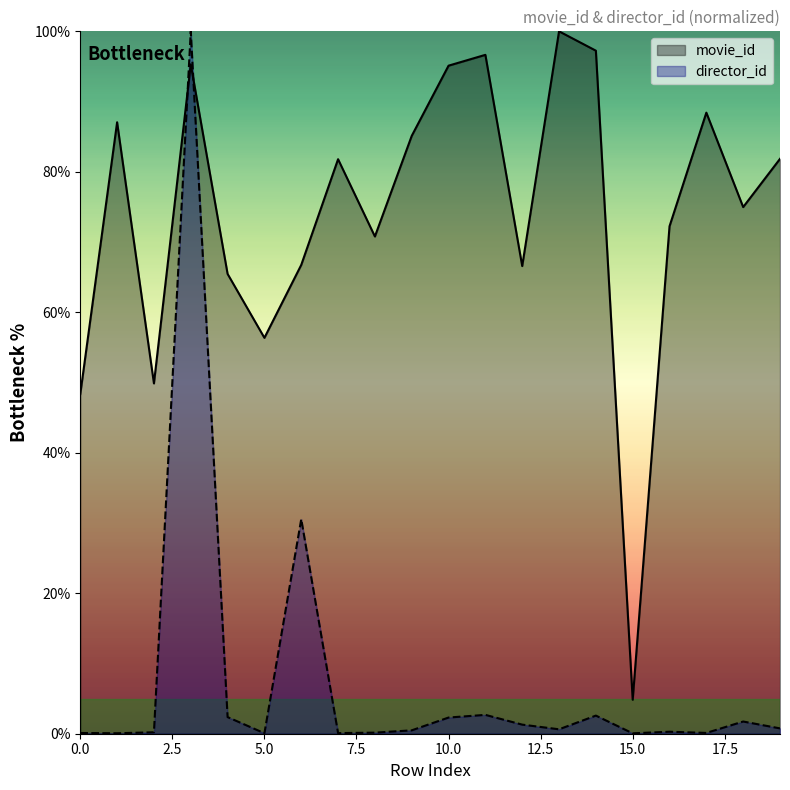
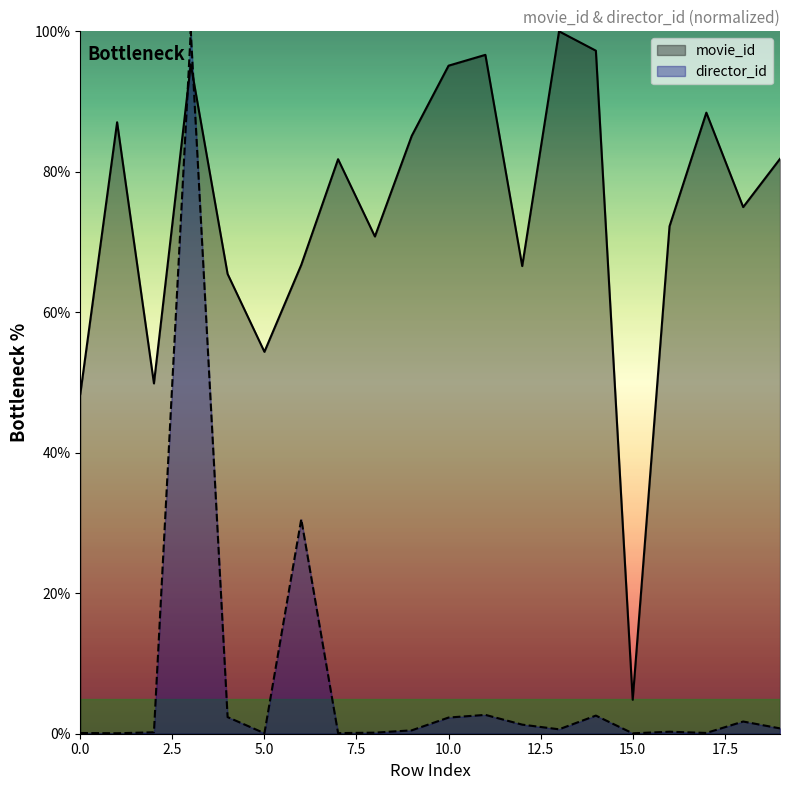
  {
    "movie_id": {
      "0.0": "48%",
-     "5.0": "56%",
+     "5.0": "54%",
      "10.0": "95%"
    }
  }
